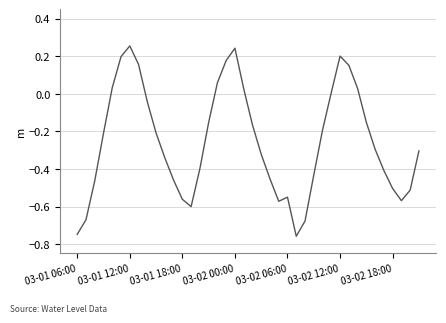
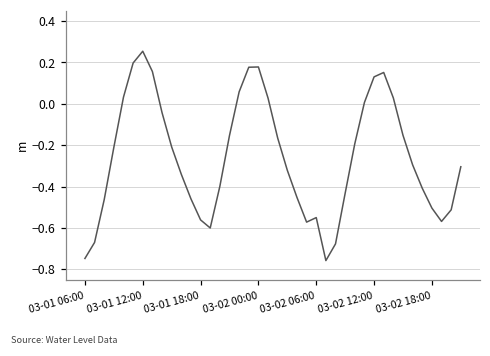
  {
    "03-01 06:00": -0.75,
    "03-01 12:00": 0.25,
    "03-01 18:00": -0.56,
-   "03-02 00:00": 0.24,
+   "03-02 00:00": 0.18,
    "03-02 06:00": -0.55,
-   "03-02 12:00": 0.20,
+   "03-02 12:00": 0.13,
    "03-02 18:00": -0.50
  }
